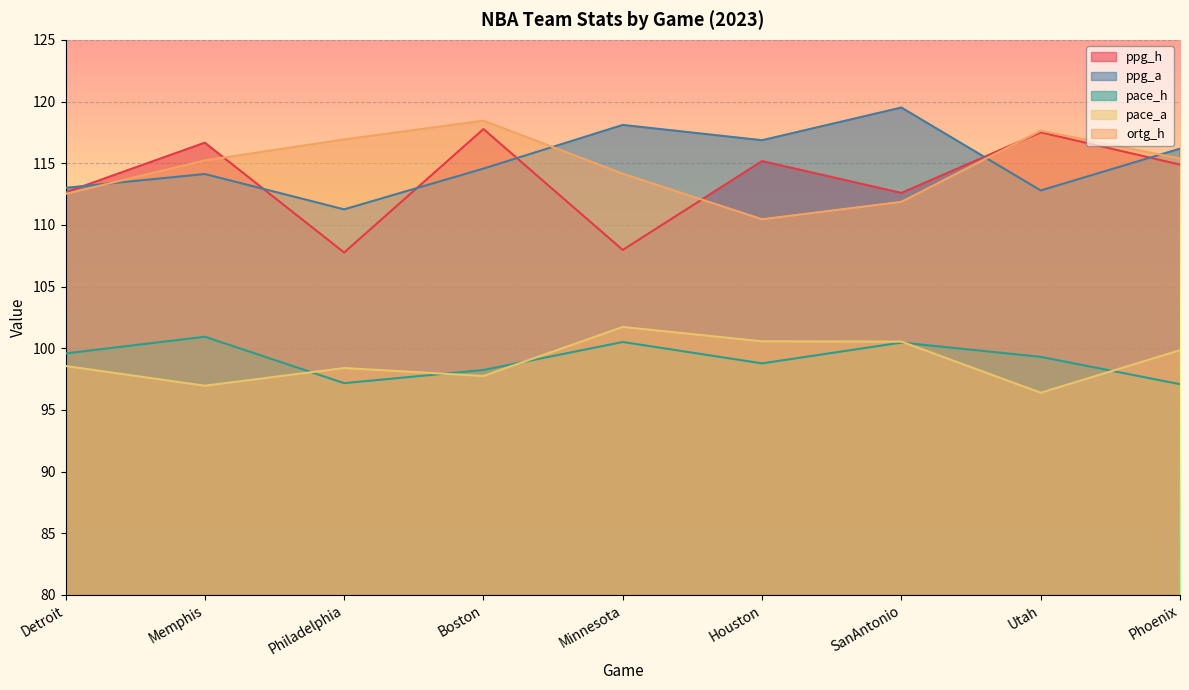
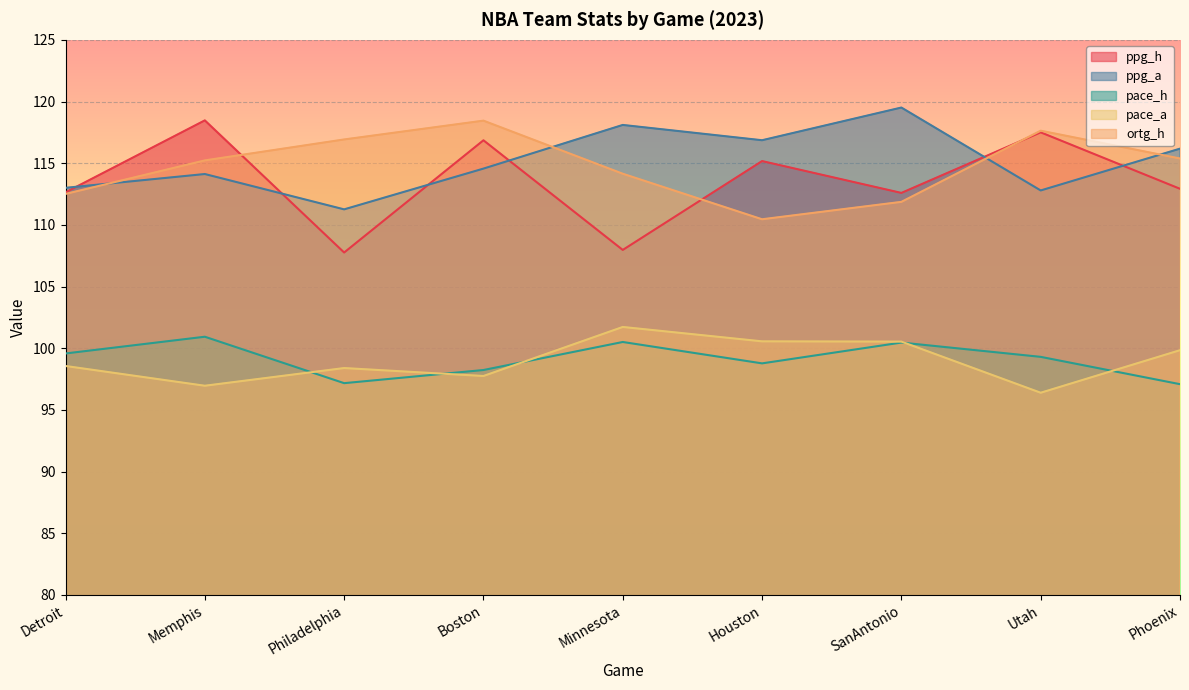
  {
    "ppg_h": {
-     "Memphis": 116.7,
+     "Memphis": 118.5,
      "Philadelphia": 107.8,
-     "Boston": 117.8,
+     "Boston": 116.9,
      "Minnesota": 108.0,
      "Houston": 115.2,
      "SanAntonio": 112.6,
-     "Phoenix": 114.9
+     "Phoenix": 112.9
    }
  }
